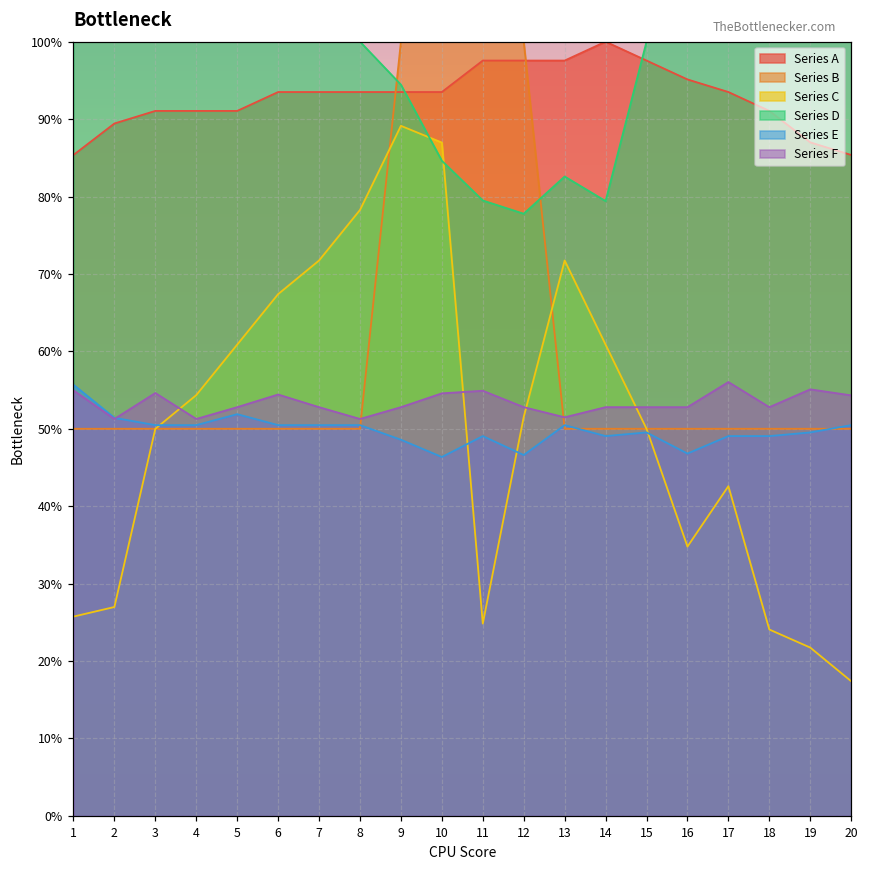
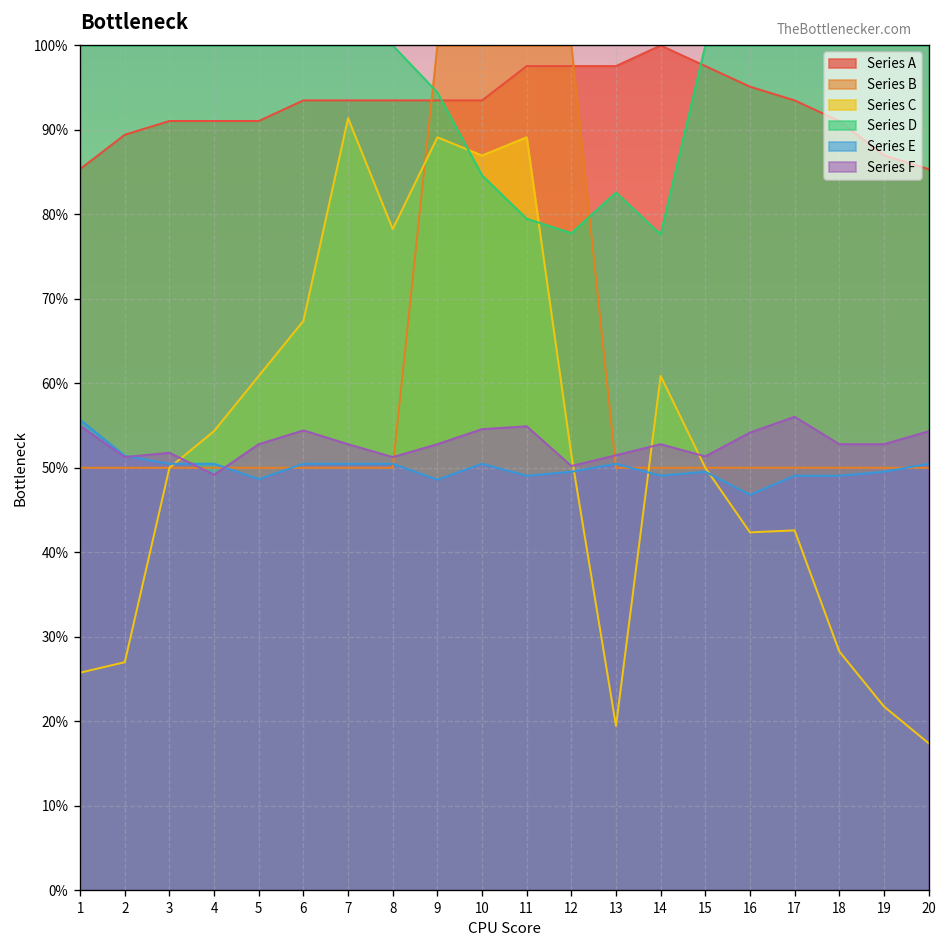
  {
    "Series C": {
      "1": "26%",
      "2": "27%",
      "4": "54%",
      "5": "61%",
      "6": "67%",
-     "7": "72%",
+     "7": "91%",
      "8": "78%",
      "9": "89%",
      "10": "87%",
-     "11": "25%",
+     "11": "89%",
      "12": "52%",
-     "13": "72%",
+     "13": "19%",
      "14": "61%",
-     "16": "35%",
+     "16": "42%",
      "17": "43%",
-     "18": "24%",
+     "18": "28%",
      "19": "22%",
      "20": "17%"
    },
    "Series D": {
      "1": "100%",
      "2": "100%",
      "3": "100%",
      "4": "100%",
      "5": "100%",
      "6": "100%",
      "7": "100%",
      "8": "100%",
      "9": "94%",
      "10": "85%",
      "11": "79%",
      "12": "78%",
      "13": "83%",
-     "14": "79%",
+     "14": "78%",
      "15": "100%",
      "16": "100%",
      "17": "100%",
      "18": "100%",
      "19": "100%",
      "20": "100%"
    },
    "Series E": {
      "1": "56%",
      "3": "50%",
      "4": "50%",
-     "5": "52%",
+     "5": "49%",
      "6": "50%",
      "7": "50%",
      "8": "50%",
      "9": "49%",
-     "10": "46%",
+     "10": "50%",
      "11": "49%",
-     "12": "47%",
+     "12": "50%",
      "13": "50%",
      "14": "49%",
      "15": "50%",
      "16": "47%",
      "17": "49%",
      "18": "49%",
      "19": "50%",
      "20": "50%"
    },
    "Series F": {
      "1": "55%",
-     "3": "55%",
-     "4": "51%",
+     "3": "52%",
+     "4": "49%",
      "5": "53%",
      "6": "54%",
      "7": "53%",
      "8": "51%",
      "9": "53%",
      "10": "55%",
      "11": "55%",
-     "12": "53%",
+     "12": "50%",
      "13": "51%",
      "14": "53%",
-     "15": "53%",
-     "16": "53%",
+     "15": "51%",
+     "16": "54%",
      "17": "56%",
      "18": "53%",
-     "19": "55%",
+     "19": "53%",
      "20": "54%"
    }
  }
